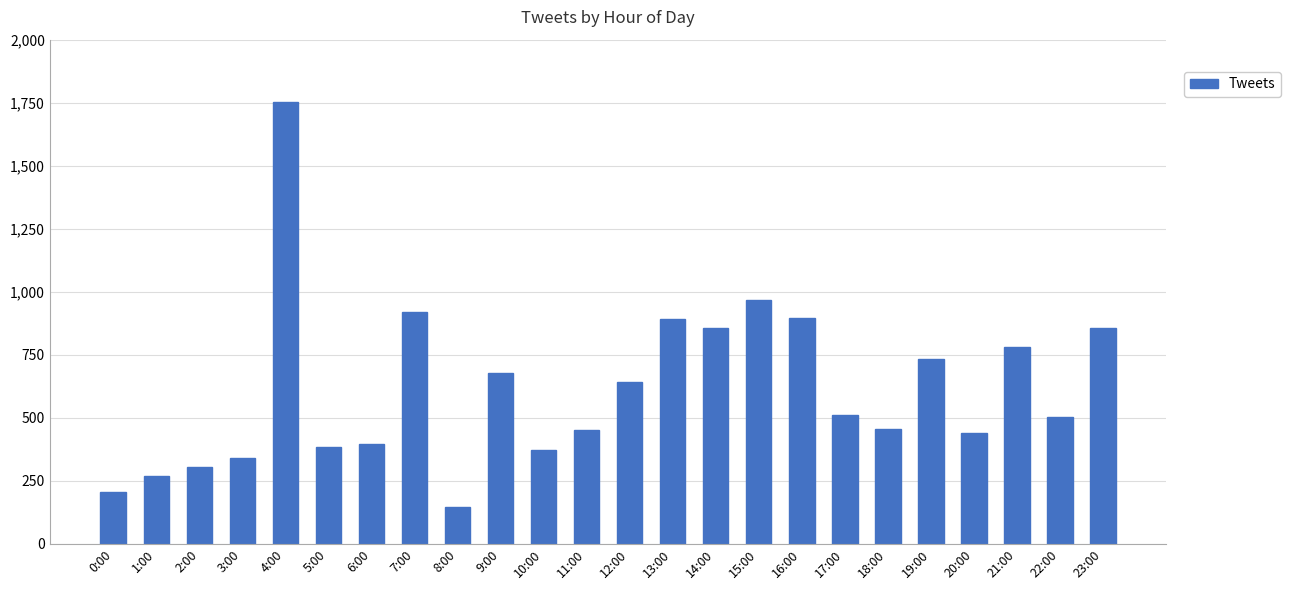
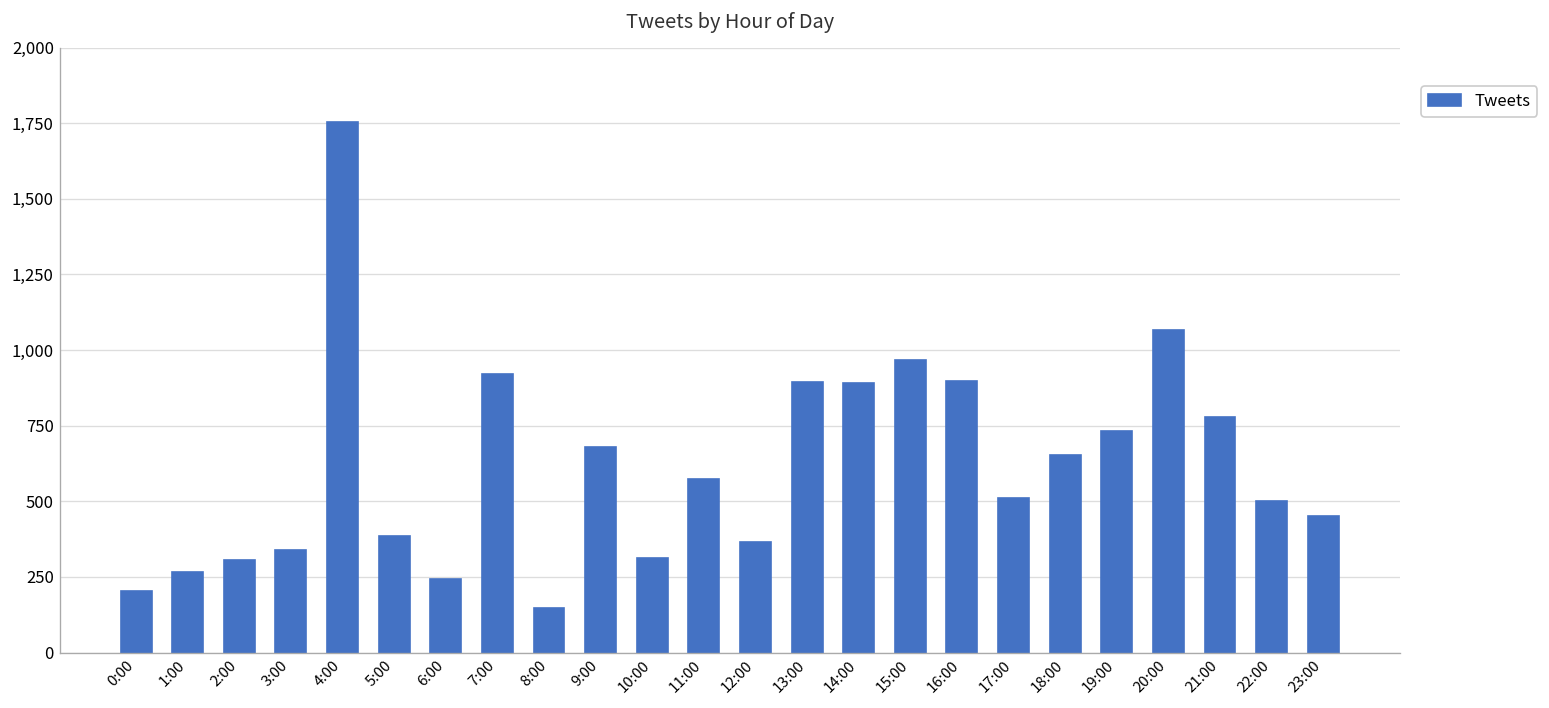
  {
    "0:00": "200",
    "1:00": "270",
    "2:00": "310",
    "3:00": "340",
    "4:00": "1,750",
    "5:00": "390",
-   "6:00": "400",
+   "6:00": "240",
    "7:00": "920",
    "8:00": "150",
    "9:00": "680",
-   "10:00": "370",
-   "11:00": "450",
-   "12:00": "640",
+   "10:00": "310",
+   "11:00": "570",
+   "12:00": "370",
    "13:00": "890",
-   "14:00": "860",
+   "14:00": "890",
    "15:00": "970",
    "16:00": "900",
    "17:00": "510",
-   "18:00": "460",
+   "18:00": "650",
    "19:00": "730",
-   "20:00": "440",
+   "20:00": "1,070",
    "21:00": "780",
    "22:00": "500",
-   "23:00": "860"
+   "23:00": "450"
  }
